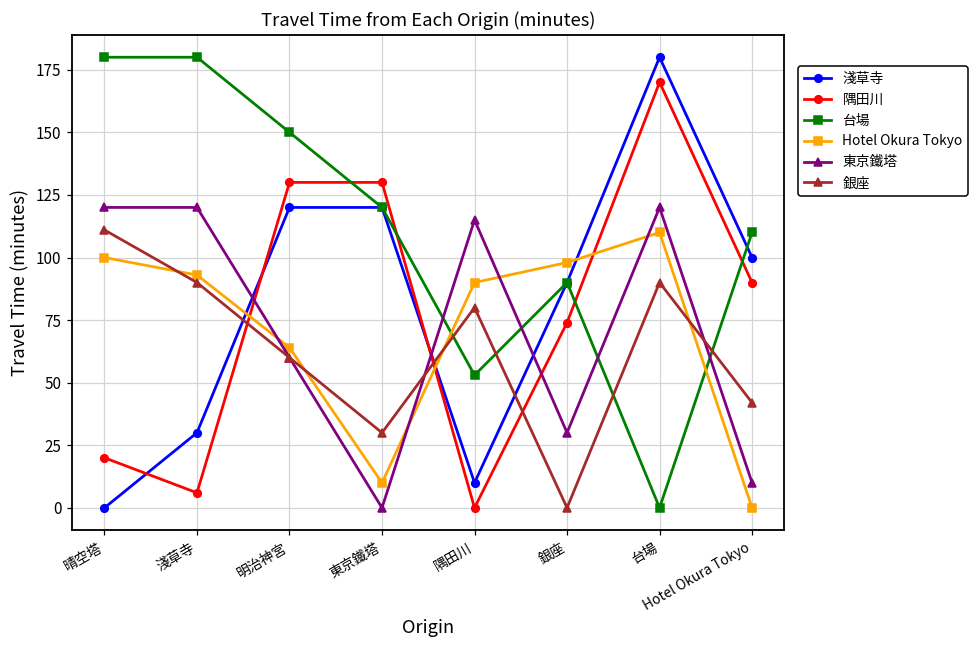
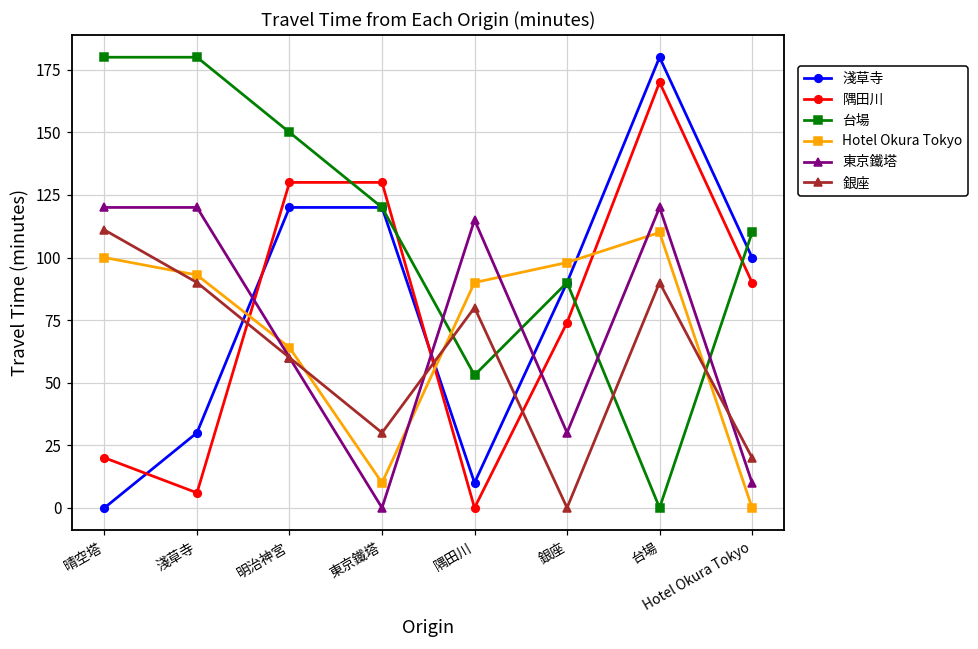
  {
    "淺草寺": {
      "晴空塔": 0,
      "淺草寺": 30,
      "明治神宮": 120,
      "隅田川": 10,
      "台場": 180,
      "Hotel Okura Tokyo": 100
    },
    "隅田川": {
      "晴空塔": 20,
      "淺草寺": 6,
      "明治神宮": 130,
      "東京鐵塔": 130,
      "隅田川": 0,
      "銀座": 74,
      "台場": 170,
      "Hotel Okura Tokyo": 90
    },
    "台場": {
      "晴空塔": 180,
      "淺草寺": 180,
      "明治神宮": 150,
      "隅田川": 53,
      "台場": 0,
      "Hotel Okura Tokyo": 110
    },
    "Hotel Okura Tokyo": {
      "晴空塔": 100,
      "淺草寺": 93,
      "明治神宮": 64,
      "東京鐵塔": 10,
      "隅田川": 90,
      "銀座": 98,
      "台場": 110,
      "Hotel Okura Tokyo": 0
    },
    "東京鐵塔": {
      "晴空塔": 120,
      "淺草寺": 120,
      "東京鐵塔": 0,
      "隅田川": 115,
      "銀座": 30,
      "台場": 120,
      "Hotel Okura Tokyo": 10
    },
    "銀座": {
      "晴空塔": 111,
      "淺草寺": 90,
      "東京鐵塔": 30,
      "隅田川": 80,
      "銀座": 0,
      "台場": 90,
-     "Hotel Okura Tokyo": 42
+     "Hotel Okura Tokyo": 20
    }
  }
